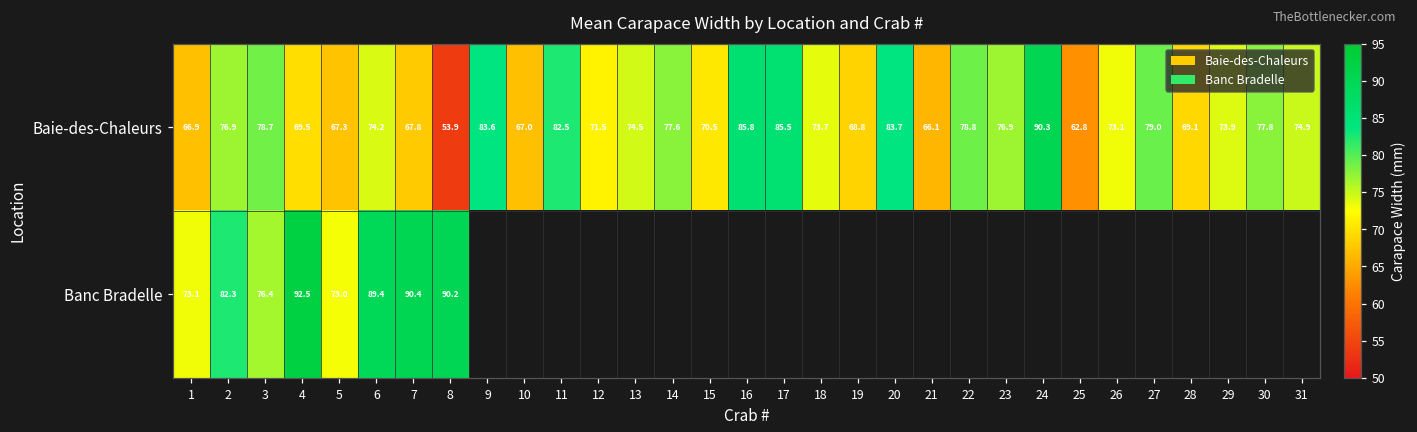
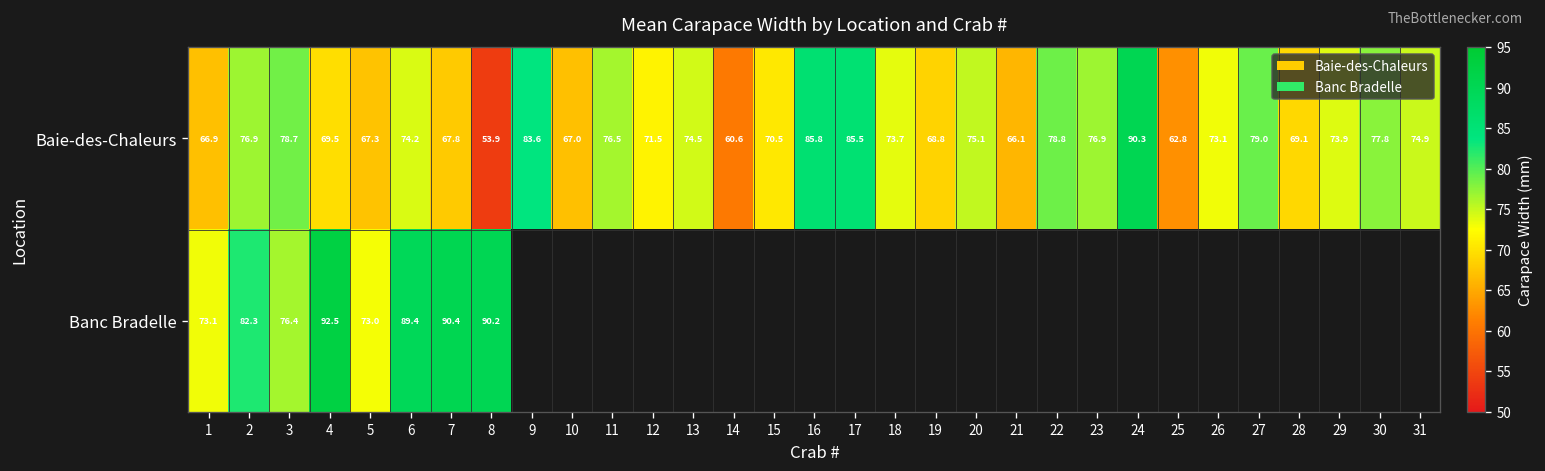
  {
    "Baie-des-Chaleurs": {
      "1": 66.9,
      "2": 76.9,
      "3": 78.7,
      "4": 69.5,
      "5": 67.3,
      "6": 74.2,
      "7": 67.8,
      "8": 53.9,
      "9": 83.6,
      "10": 67.0,
-     "11": 82.5,
+     "11": 76.5,
      "12": 71.5,
      "13": 74.5,
-     "14": 77.6,
+     "14": 60.6,
      "15": 70.5,
      "16": 85.8,
      "17": 85.5,
      "18": 73.7,
      "19": 68.8,
-     "20": 83.7,
+     "20": 75.1,
      "21": 66.1,
      "22": 78.8,
      "23": 76.9,
      "24": 90.3,
      "25": 62.8,
      "26": 73.1,
      "27": 79.0,
      "28": 69.1,
      "29": 73.9,
      "30": 77.8,
      "31": 74.9
    },
    "Banc Bradelle": {
      "1": 73.1,
      "2": 82.3,
      "3": 76.4,
      "4": 92.5,
      "5": 73.0,
      "6": 89.4,
      "7": 90.4,
      "8": 90.2
    }
  }
